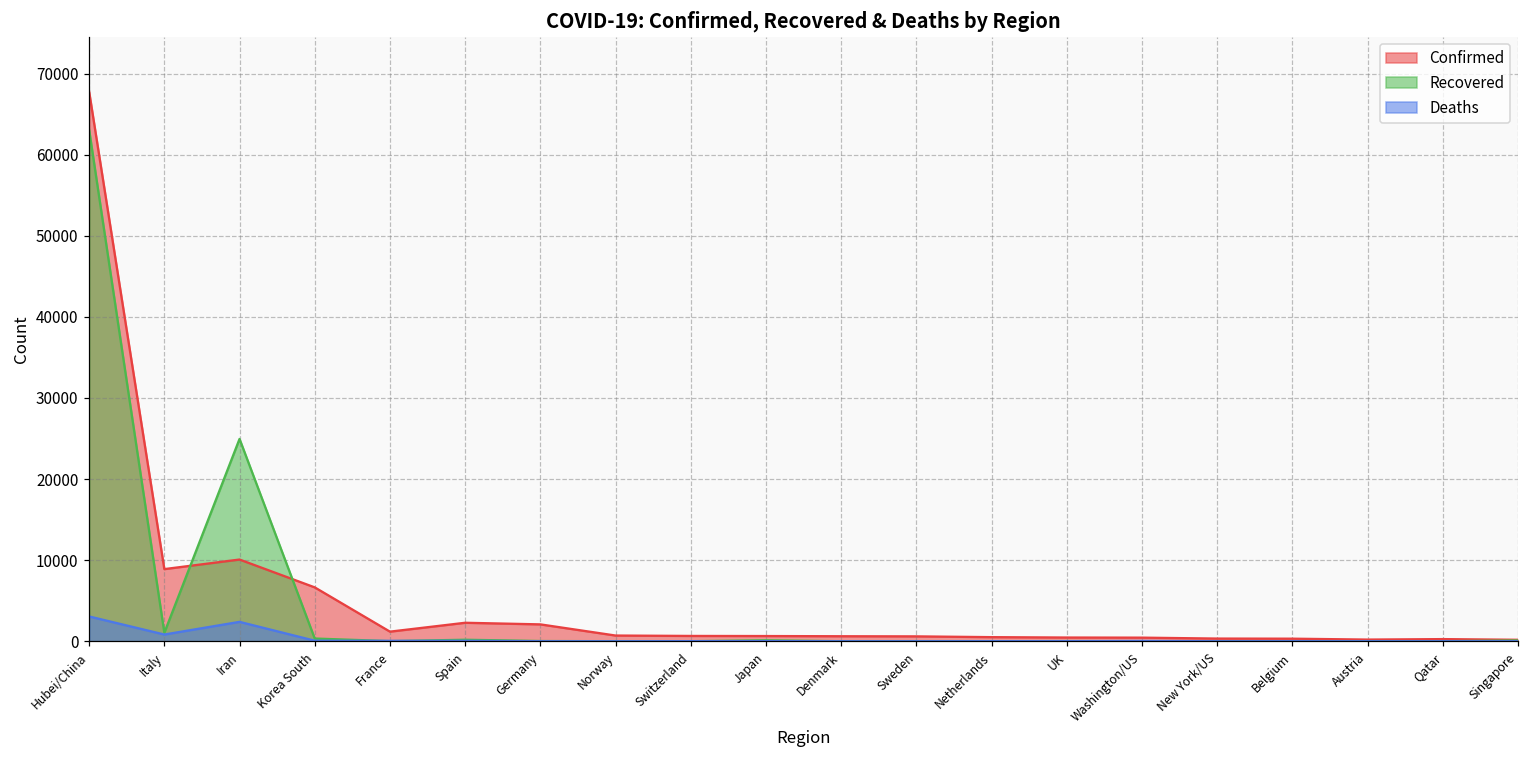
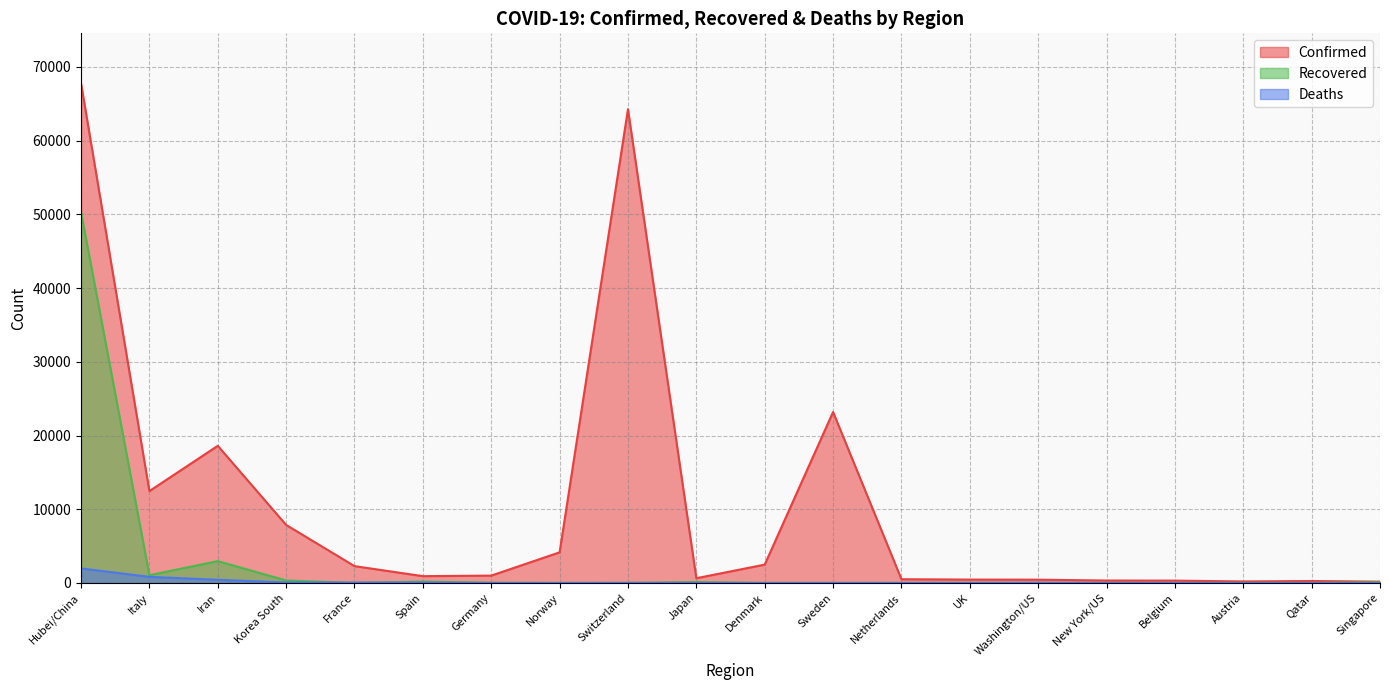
  {
    "Confirmed": {
      "Hubei/China": 68000,
-     "Italy": 9000,
-     "Iran": 10000,
-     "Korea South": 7000,
-     "France": 1000,
-     "Spain": 2000,
-     "Germany": 2000,
-     "Norway": 1000,
-     "Switzerland": 1000,
+     "Italy": 12000,
+     "Iran": 19000,
+     "Korea South": 8000,
+     "France": 2000,
+     "Spain": 1000,
+     "Germany": 1000,
+     "Norway": 4000,
+     "Switzerland": 64000,
      "Japan": 1000,
-     "Denmark": 1000,
-     "Sweden": 1000,
+     "Denmark": 2000,
+     "Sweden": 23000,
      "Netherlands": 1000,
      "UK": 0,
      "Washington/US": 0
    },
    "Recovered": {
-     "Hubei/China": 63000,
-     "Iran": 25000
+     "Hubei/China": 50000,
+     "Iran": 3000
    },
    "Deaths": {
-     "Hubei/China": 3000,
-     "Iran": 2000
+     "Hubei/China": 2000,
+     "Iran": 0
    }
  }
